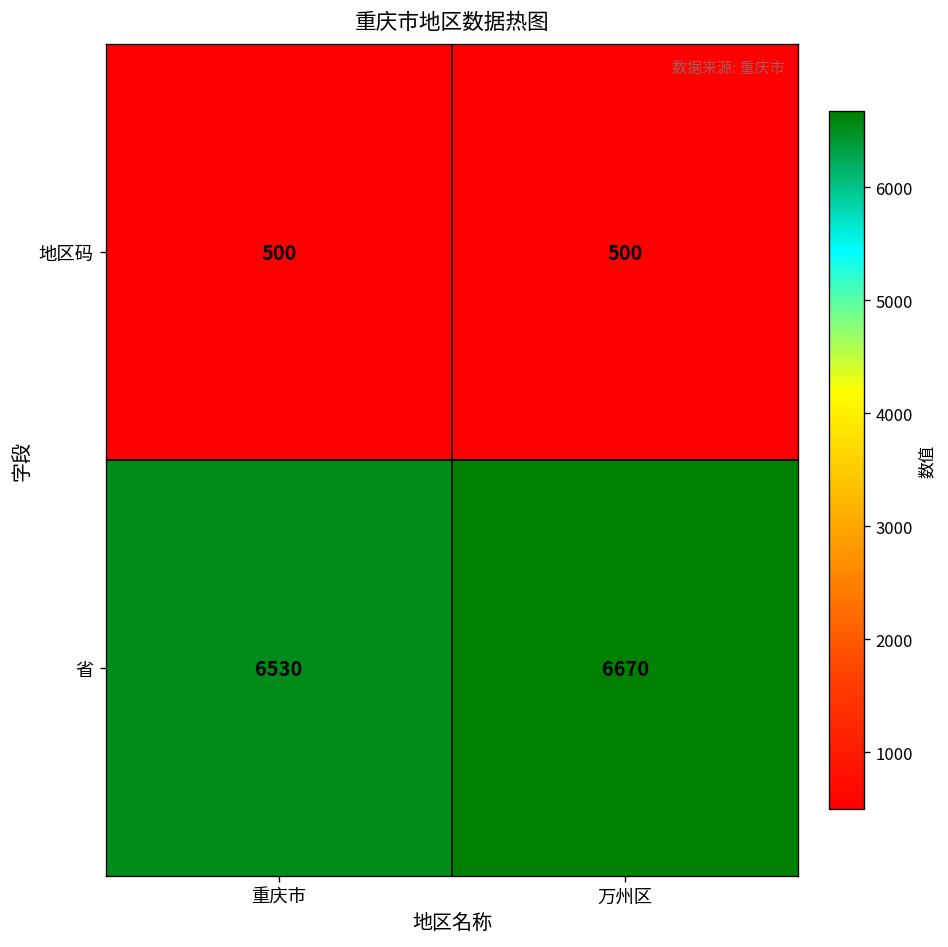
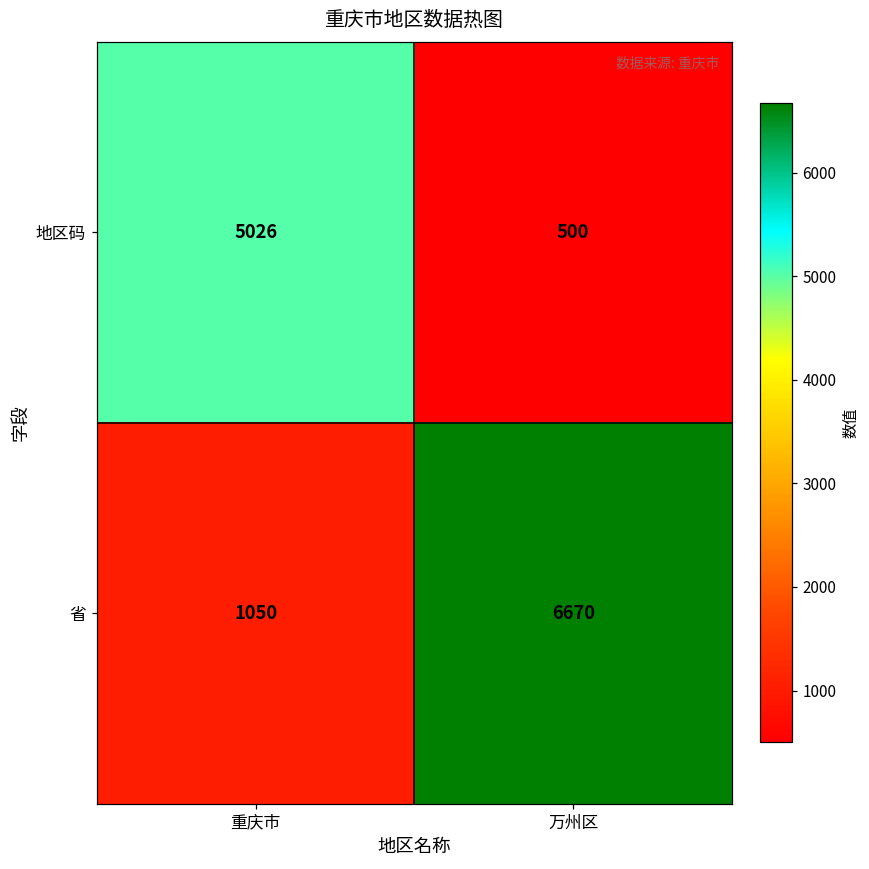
  {
    "地区码": {
-     "重庆市": 500
+     "重庆市": 5026
    },
    "省": {
-     "重庆市": 6530,
+     "重庆市": 1050,
      "万州区": 6670
    }
  }
